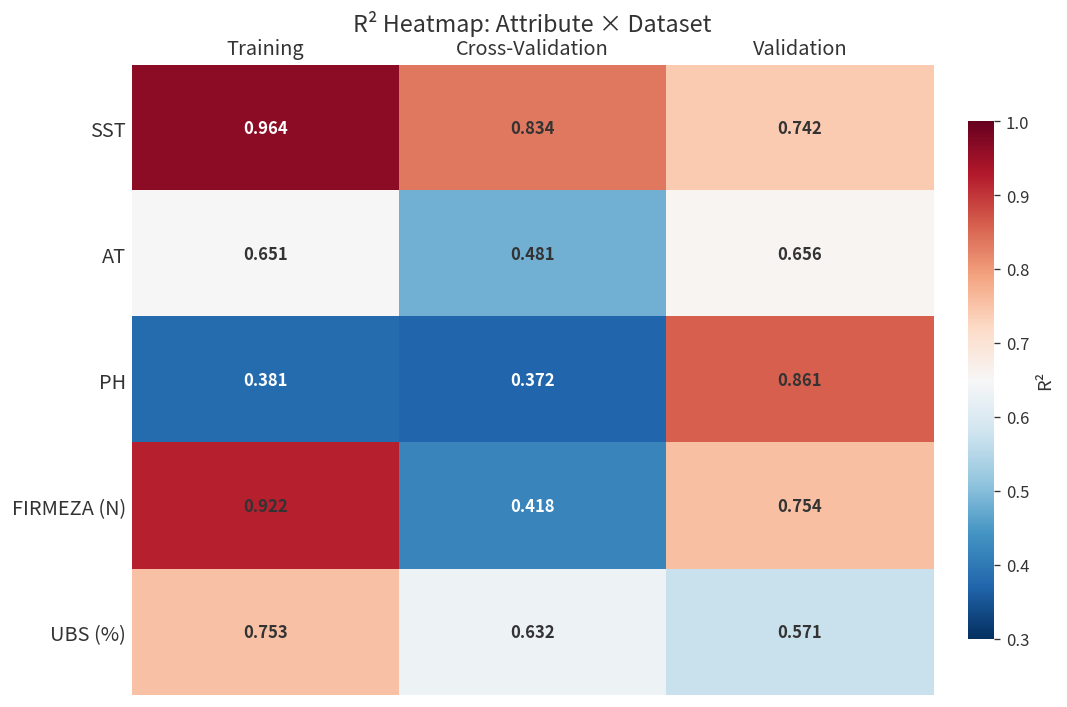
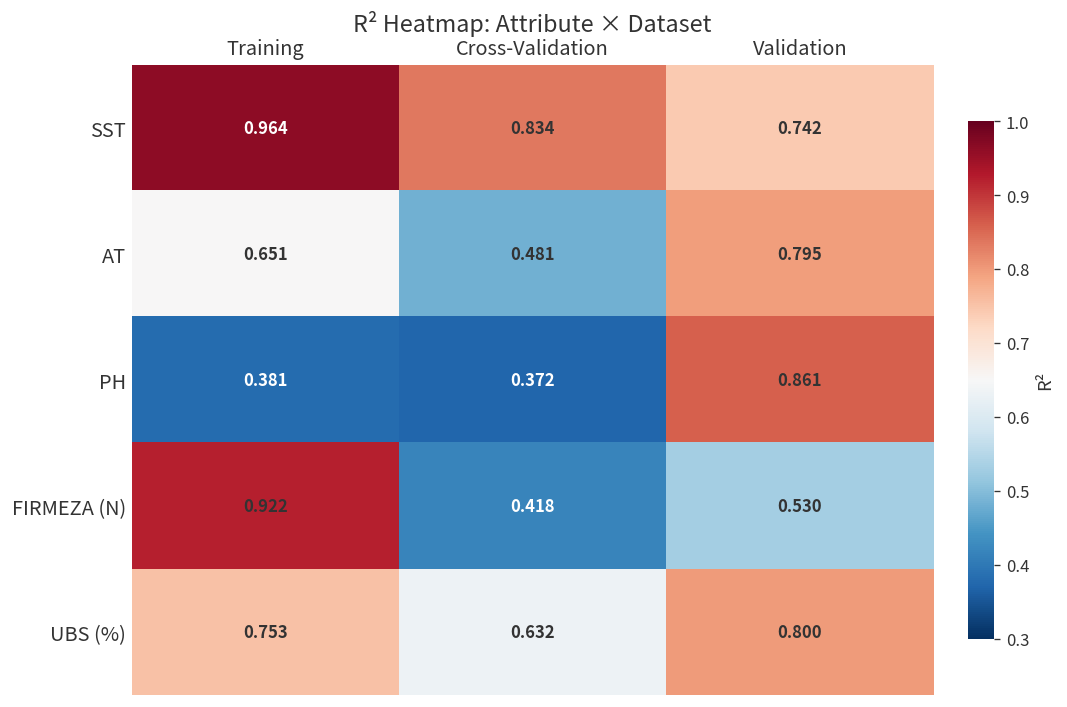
  {
    "SST": {
      "Training": 0.964,
      "Cross-Validation": 0.834,
      "Validation": 0.742
    },
    "AT": {
      "Training": 0.651,
      "Cross-Validation": 0.481,
-     "Validation": 0.656
+     "Validation": 0.795
    },
    "PH": {
      "Training": 0.381,
      "Cross-Validation": 0.372,
      "Validation": 0.861
    },
    "FIRMEZA (N)": {
      "Training": 0.922,
      "Cross-Validation": 0.418,
-     "Validation": 0.754
+     "Validation": 0.530
    },
    "UBS (%)": {
      "Training": 0.753,
      "Cross-Validation": 0.632,
-     "Validation": 0.571
+     "Validation": 0.800
    }
  }
